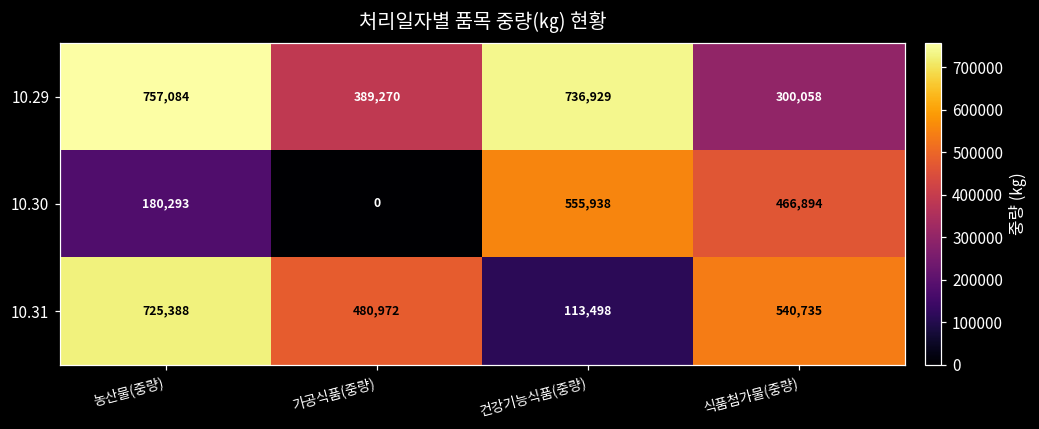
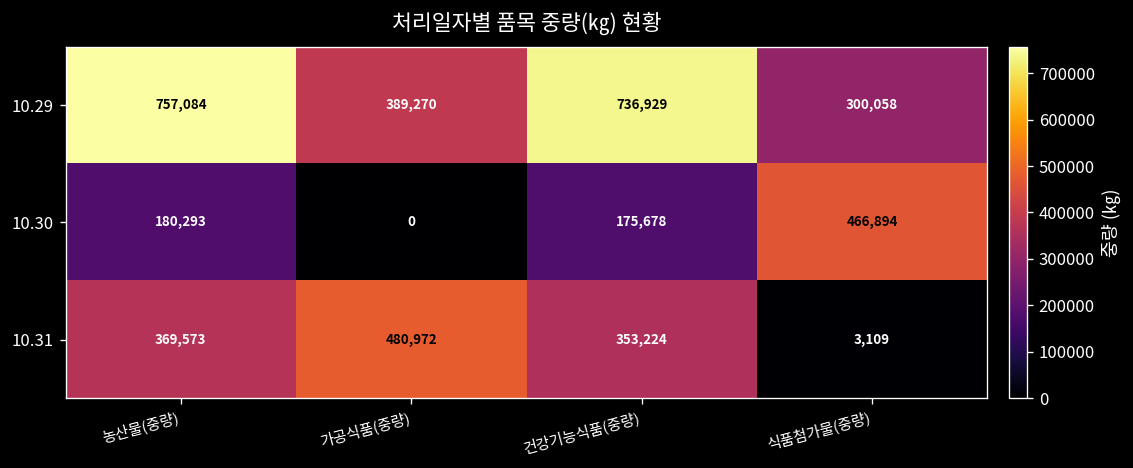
  {
    "10.29": {
      "농산물(중량)": "757,084",
      "가공식품(중량)": "389,270",
      "건강기능식품(중량)": "736,929",
      "식품첨가물(중량)": "300,058"
    },
    "10.30": {
      "농산물(중량)": "180,293",
      "가공식품(중량)": "0",
-     "건강기능식품(중량)": "555,938",
+     "건강기능식품(중량)": "175,678",
      "식품첨가물(중량)": "466,894"
    },
    "10.31": {
-     "농산물(중량)": "725,388",
+     "농산물(중량)": "369,573",
      "가공식품(중량)": "480,972",
-     "건강기능식품(중량)": "113,498",
-     "식품첨가물(중량)": "540,735"
+     "건강기능식품(중량)": "353,224",
+     "식품첨가물(중량)": "3,109"
    }
  }
